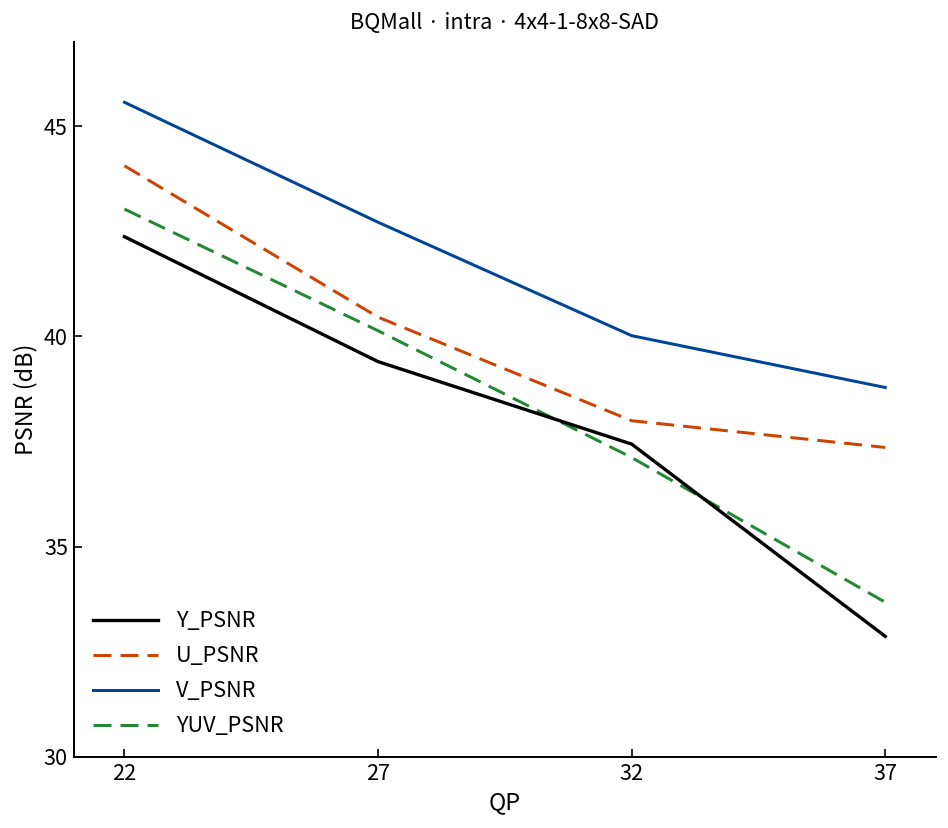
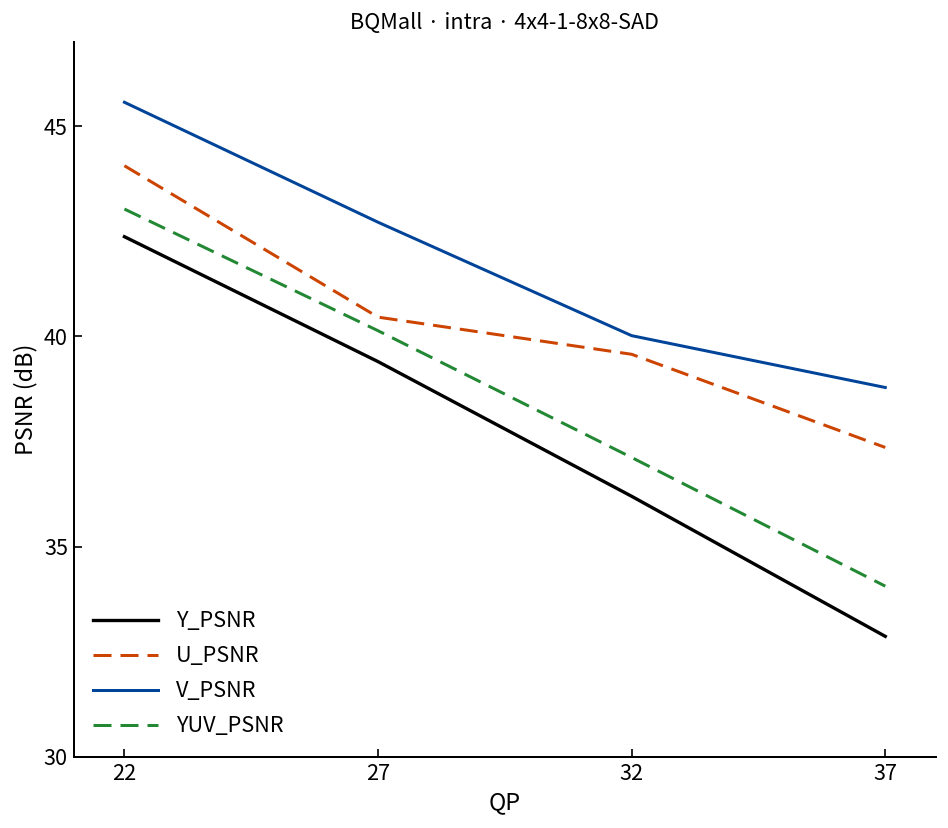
  {
    "Y_PSNR": {
      "22": 42.4,
      "27": 39.4,
-     "32": 37.4,
+     "32": 36.2,
      "37": 32.9
    },
    "U_PSNR": {
      "22": 44.1,
      "27": 40.5,
-     "32": 38.0,
+     "32": 39.6,
      "37": 37.4
    },
    "V_PSNR": {
      "22": 45.6,
      "27": 42.7,
      "32": 40.0,
      "37": 38.8
    },
    "YUV_PSNR": {
      "22": 43.0,
      "27": 40.1,
      "32": 37.1,
-     "37": 33.7
+     "37": 34.1
    }
  }
